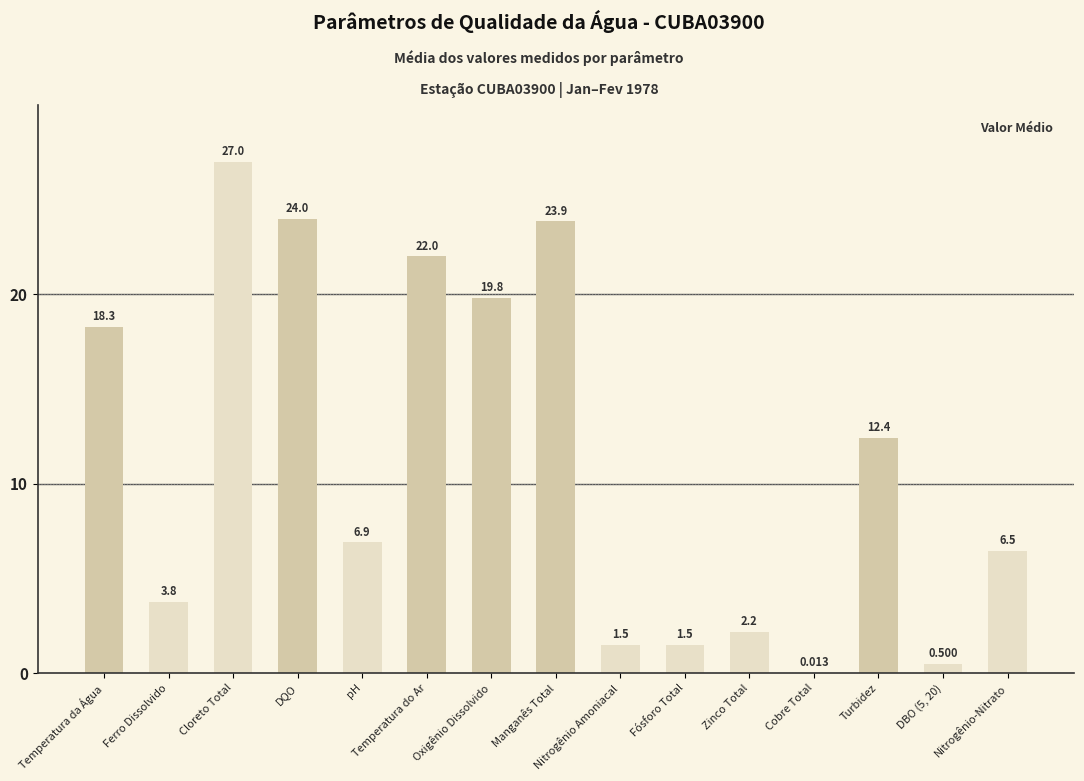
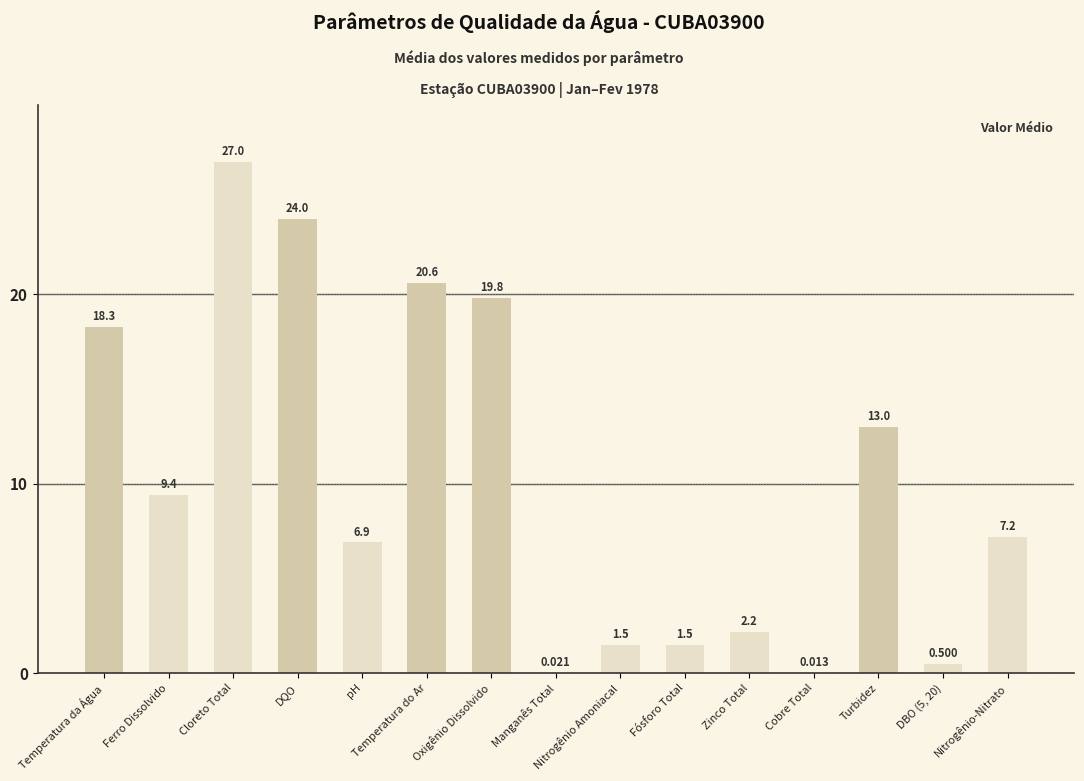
  {
    "Temperatura da Água": 18.3,
-   "Ferro Dissolvido": 3.8,
+   "Ferro Dissolvido": 9.4,
    "Cloreto Total": 27.0,
    "DQO": 24.0,
    "pH": 6.9,
-   "Temperatura do Ar": 22.0,
+   "Temperatura do Ar": 20.6,
    "Oxigênio Dissolvido": 19.8,
-   "Manganês Total": 23.9,
+   "Manganês Total": 0.021,
    "Nitrogênio Amoniacal": 1.5,
    "Fósforo Total": 1.5,
    "Zinco Total": 2.2,
    "Cobre Total": 0.013,
-   "Turbidez": 12.4,
+   "Turbidez": 13.0,
    "DBO (5, 20)": 0.500,
-   "Nitrogênio-Nitrato": 6.5
+   "Nitrogênio-Nitrato": 7.2
  }
